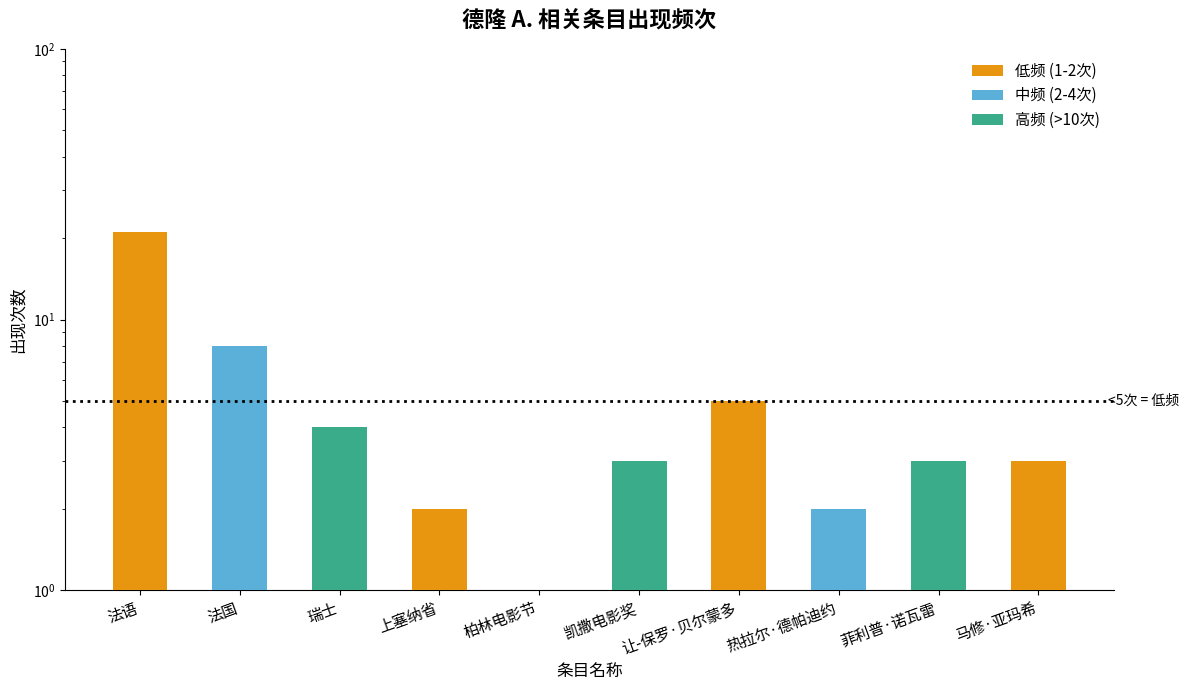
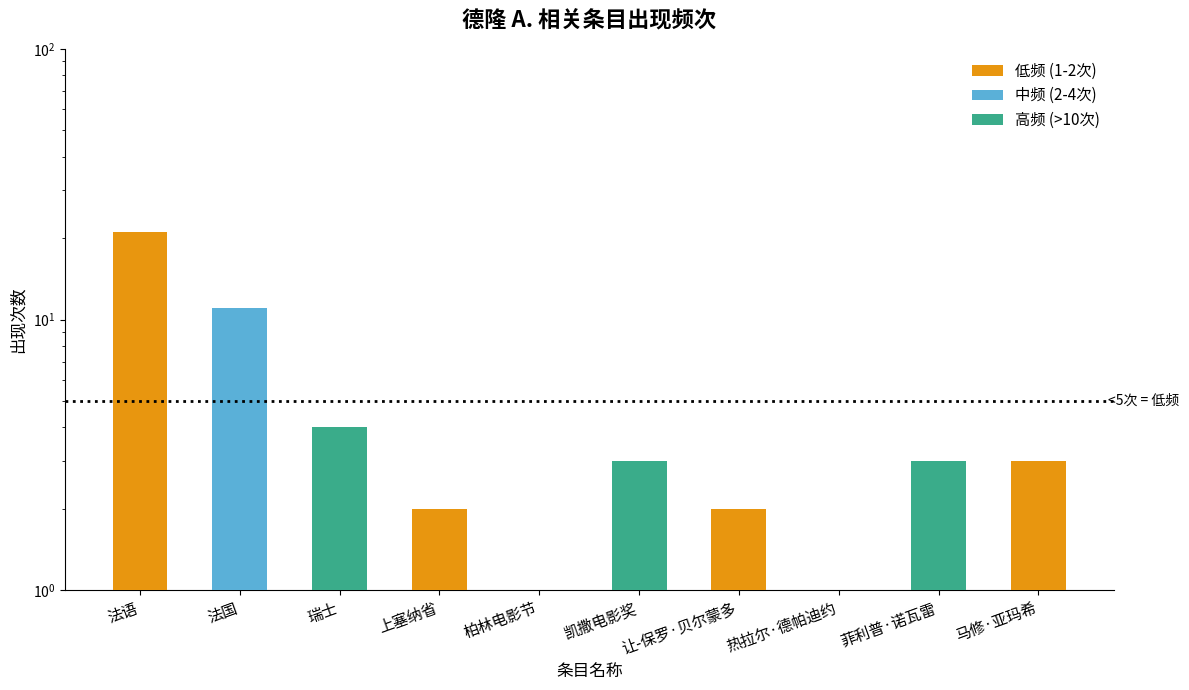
  {
    "法语": 21,
-   "法国": 8,
+   "法国": 11,
    "瑞士": 4,
    "上塞纳省": 2,
    "柏林电影节": 1,
    "凯撒电影奖": 3,
-   "让-保罗·贝尔蒙多": 5,
-   "热拉尔·德帕迪约": 2,
+   "让-保罗·贝尔蒙多": 2,
+   "热拉尔·德帕迪约": 1,
    "菲利普·诺瓦雷": 3,
    "马修·亚玛希": 3
  }
